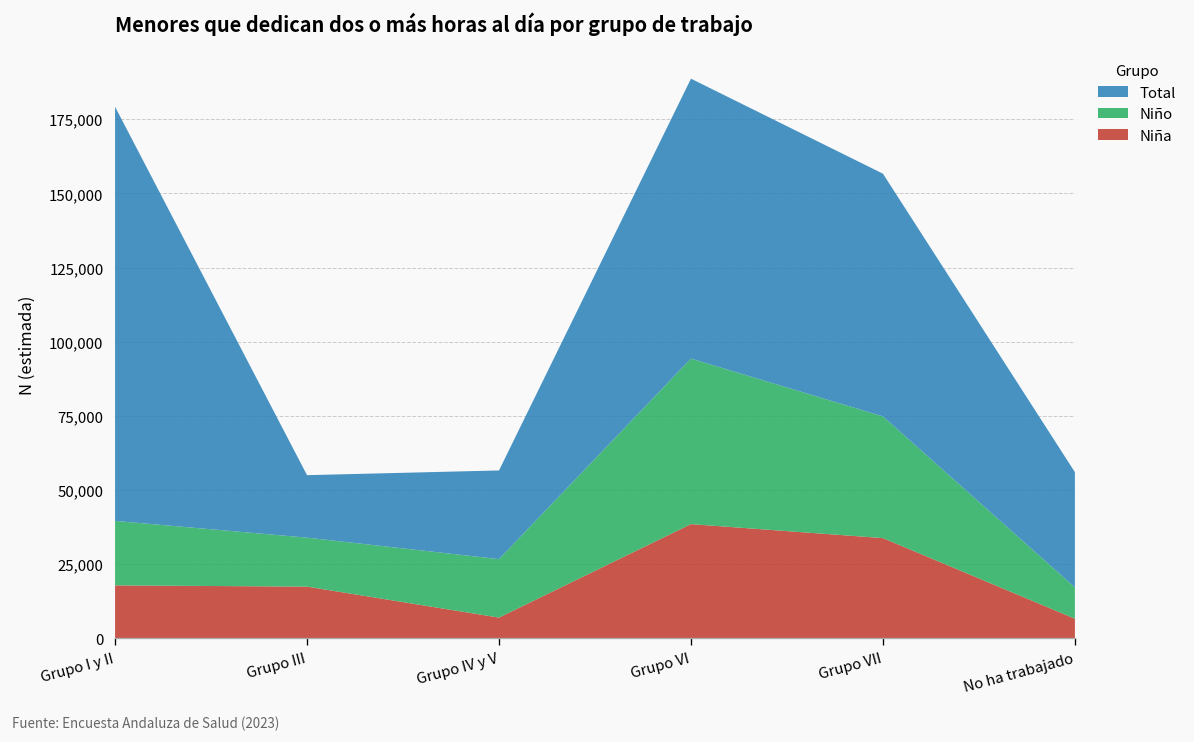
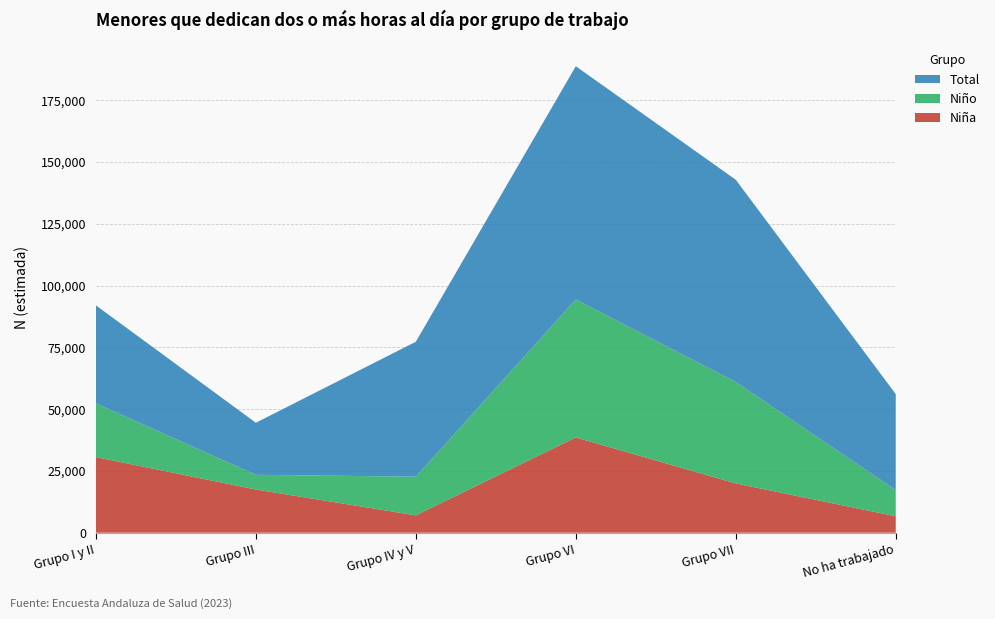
  {
    "Niña": {
-     "Grupo I y II": "18,000",
+     "Grupo I y II": "31,000",
      "Grupo III": "17,000",
      "Grupo IV y V": "7,000",
      "Grupo VI": "39,000",
-     "Grupo VII": "34,000",
+     "Grupo VII": "20,000",
      "No ha trabajado": "7,000"
    },
    "Niño": {
      "Grupo I y II": "22,000",
-     "Grupo III": "17,000",
-     "Grupo IV y V": "20,000",
+     "Grupo III": "6,000",
+     "Grupo IV y V": "16,000",
      "Grupo VI": "56,000",
      "Grupo VII": "41,000",
      "No ha trabajado": "11,000"
    },
    "Total": {
-     "Grupo I y II": "140,000",
+     "Grupo I y II": "40,000",
      "Grupo III": "21,000",
-     "Grupo IV y V": "30,000",
+     "Grupo IV y V": "55,000",
      "Grupo VI": "94,000",
      "Grupo VII": "82,000",
      "No ha trabajado": "39,000"
    }
  }
